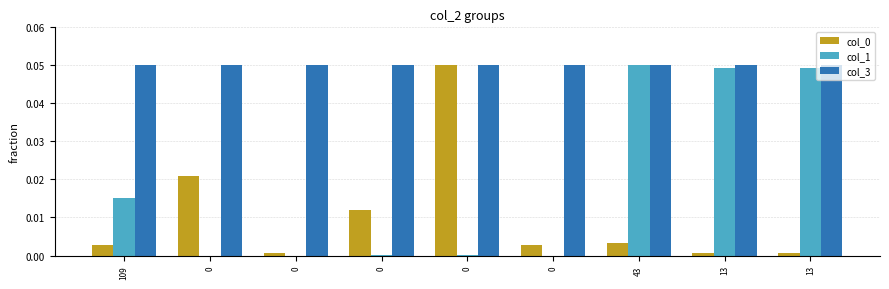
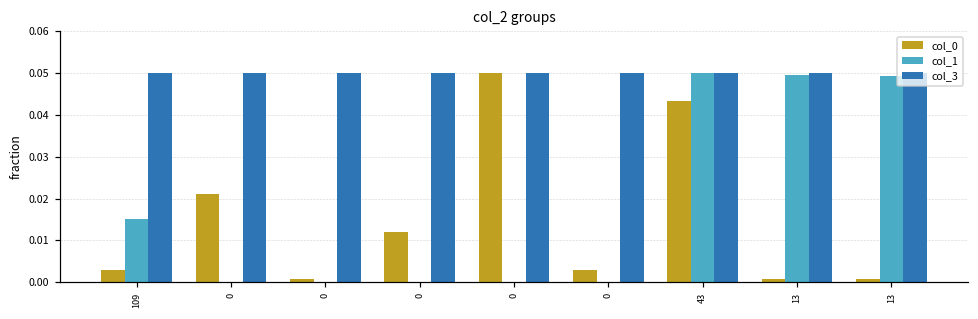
  {
    "col_0": {
      "109": 0.003,
-     "43": 0.003
+     "43": 0.043
    },
    "col_1": {
      "109": 0.015,
      "43": 0.050
    },
    "col_3": {
      "109": 0.050,
      "43": 0.050
    }
  }
